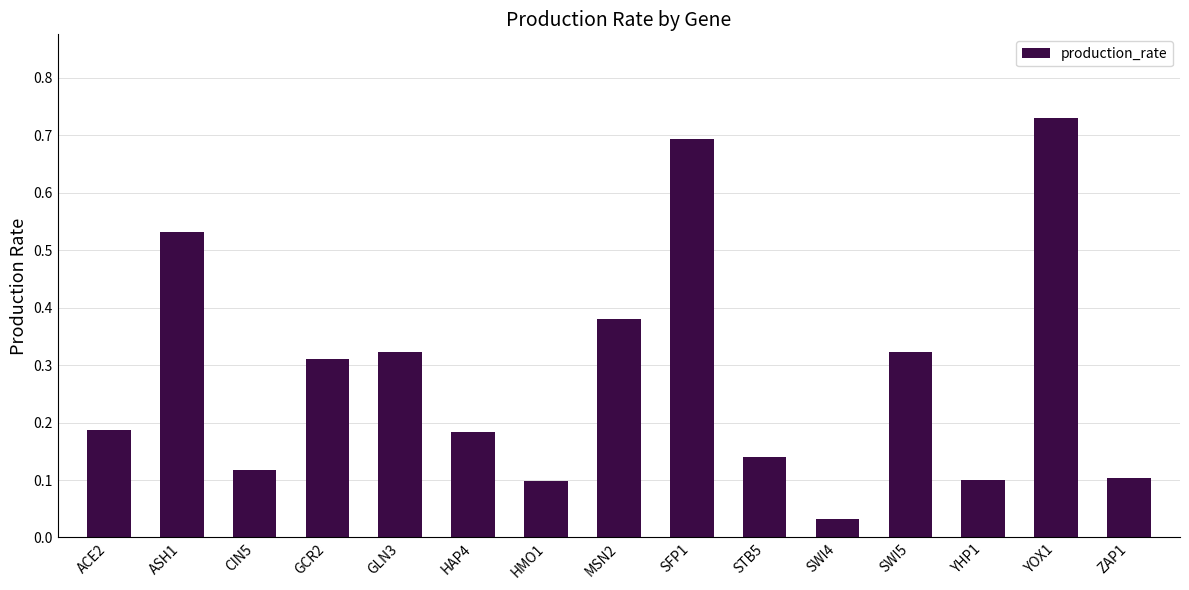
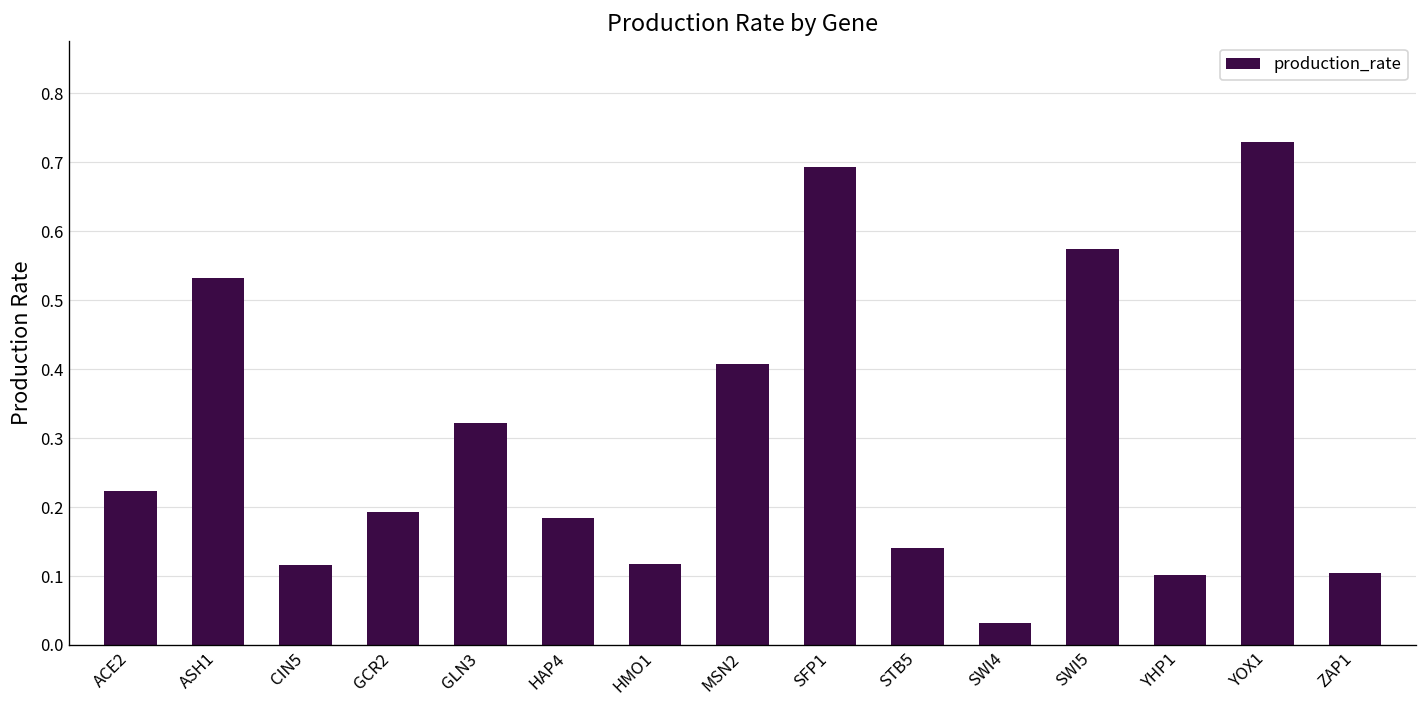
  {
-   "ACE2": 0.19,
+   "ACE2": 0.22,
    "ASH1": 0.53,
    "CIN5": 0.12,
-   "GCR2": 0.31,
+   "GCR2": 0.19,
    "GLN3": 0.32,
    "HAP4": 0.18,
-   "HMO1": 0.10,
-   "MSN2": 0.38,
+   "HMO1": 0.12,
+   "MSN2": 0.41,
    "SFP1": 0.69,
    "STB5": 0.14,
    "SWI4": 0.03,
-   "SWI5": 0.32,
+   "SWI5": 0.57,
    "YHP1": 0.10,
    "YOX1": 0.73,
    "ZAP1": 0.10
  }
